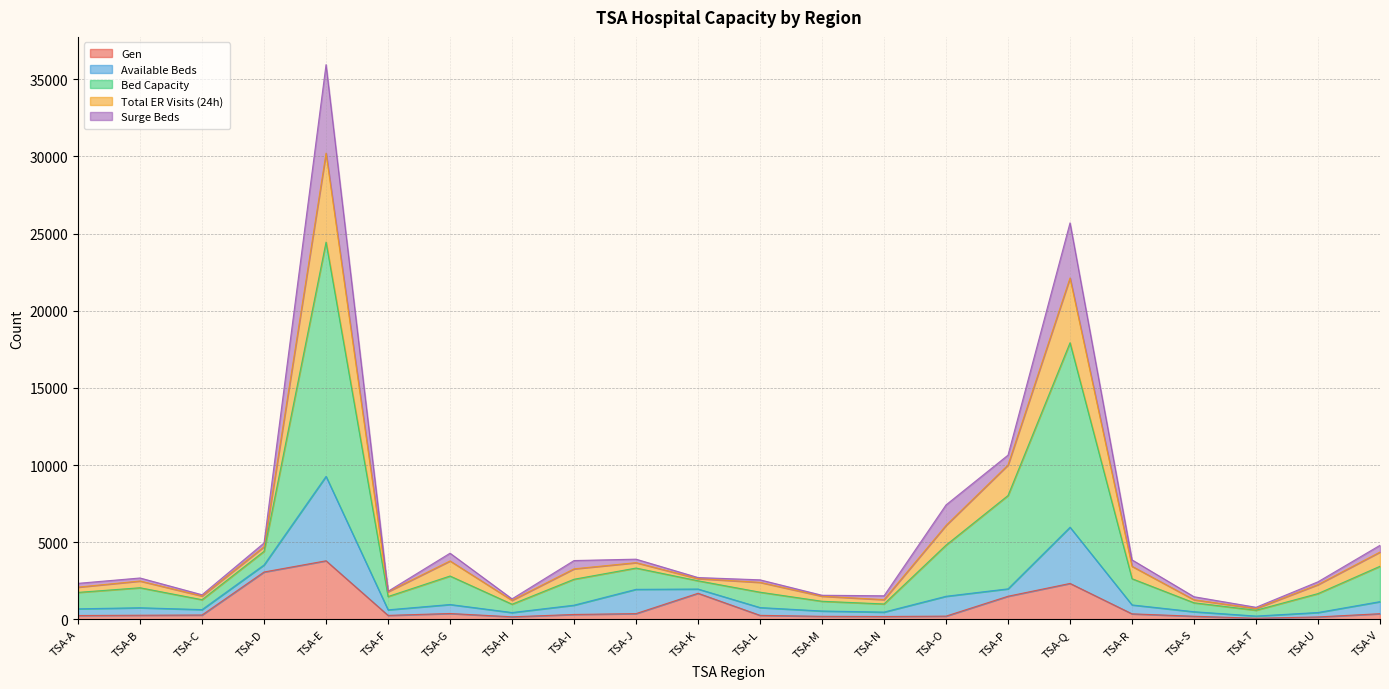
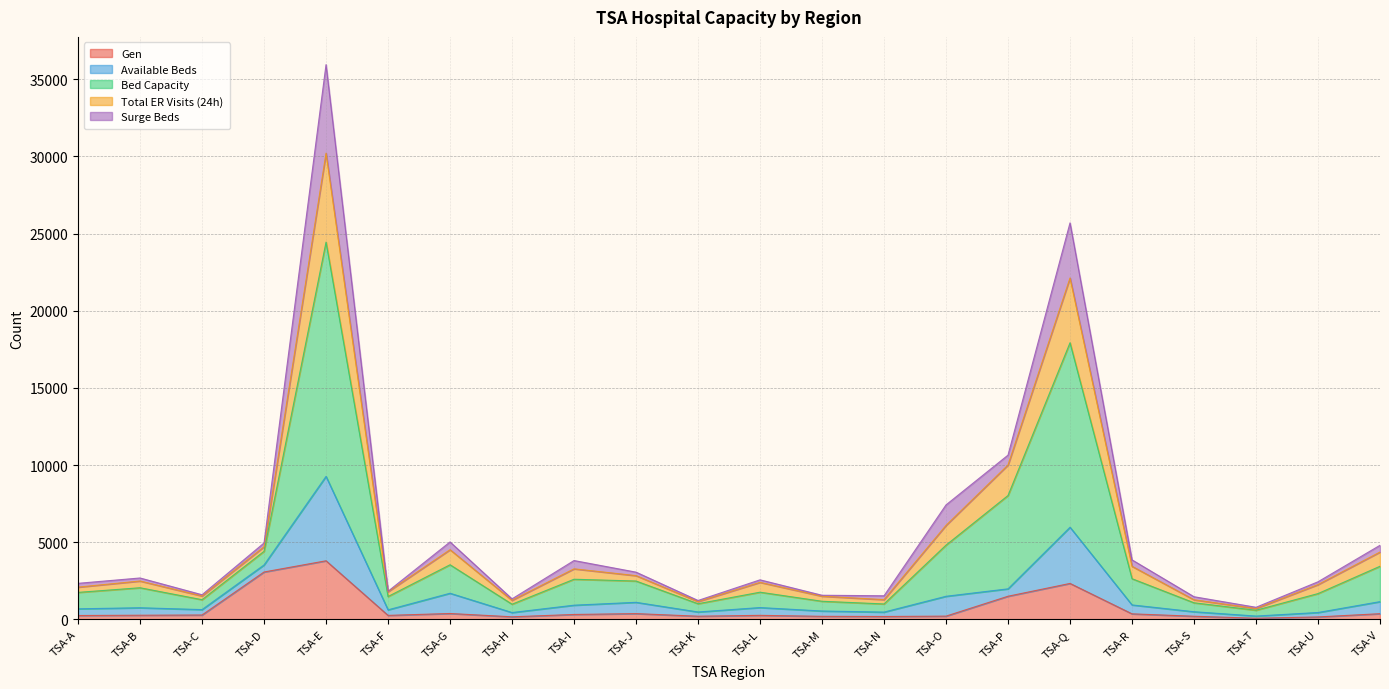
  {
    "Gen": {
      "TSA-A": 300,
      "TSA-B": 300,
      "TSA-C": 300,
      "TSA-D": 3100,
      "TSA-E": 3800,
      "TSA-F": 300,
      "TSA-G": 400,
      "TSA-H": 200,
      "TSA-I": 300,
      "TSA-J": 400,
-     "TSA-K": 1700,
+     "TSA-K": 200,
      "TSA-L": 300,
      "TSA-M": 200,
      "TSA-N": 200,
      "TSA-O": 200,
      "TSA-P": 1500,
      "TSA-Q": 2300,
      "TSA-R": 400,
      "TSA-S": 200,
      "TSA-U": 200,
      "TSA-V": 400
    },
    "Available Beds": {
      "TSA-A": 400,
      "TSA-B": 500,
      "TSA-C": 400,
      "TSA-D": 500,
      "TSA-E": 5500,
      "TSA-F": 400,
-     "TSA-G": 600,
+     "TSA-G": 1300,
      "TSA-H": 300,
      "TSA-I": 600,
-     "TSA-J": 1600,
+     "TSA-J": 700,
      "TSA-K": 300,
      "TSA-L": 500,
      "TSA-M": 300,
      "TSA-N": 300,
      "TSA-O": 1300,
      "TSA-P": 500,
      "TSA-Q": 3600,
      "TSA-R": 600,
      "TSA-S": 300,
      "TSA-U": 300,
      "TSA-V": 800
    },
    "Bed Capacity": {
      "TSA-A": 1100,
      "TSA-B": 1300,
      "TSA-C": 600,
      "TSA-D": 900,
      "TSA-E": 15200,
      "TSA-F": 900,
      "TSA-G": 1800,
      "TSA-H": 500,
      "TSA-I": 1700,
      "TSA-J": 1400,
      "TSA-L": 1000,
      "TSA-M": 600,
      "TSA-N": 500,
      "TSA-O": 3300,
      "TSA-P": 6000,
      "TSA-Q": 12000,
      "TSA-R": 1700,
      "TSA-S": 600,
      "TSA-U": 1200,
      "TSA-V": 2300
    },
    "Total ER Visits (24h)": {
      "TSA-A": 300,
      "TSA-B": 400,
      "TSA-D": 300,
      "TSA-E": 5800,
      "TSA-G": 1000,
      "TSA-I": 700,
      "TSA-J": 400,
      "TSA-N": 300,
      "TSA-O": 1300,
      "TSA-P": 2000,
      "TSA-Q": 4200,
      "TSA-R": 800,
      "TSA-S": 200,
      "TSA-U": 600,
      "TSA-V": 900
    },
    "Surge Beds": {
      "TSA-A": 200,
      "TSA-B": 200,
      "TSA-D": 200,
      "TSA-E": 5700,
      "TSA-G": 500,
      "TSA-I": 500,
      "TSA-J": 200,
      "TSA-N": 300,
      "TSA-O": 1300,
      "TSA-P": 600,
      "TSA-Q": 3600,
      "TSA-R": 400,
      "TSA-S": 200,
      "TSA-U": 200,
      "TSA-V": 400
    }
  }
